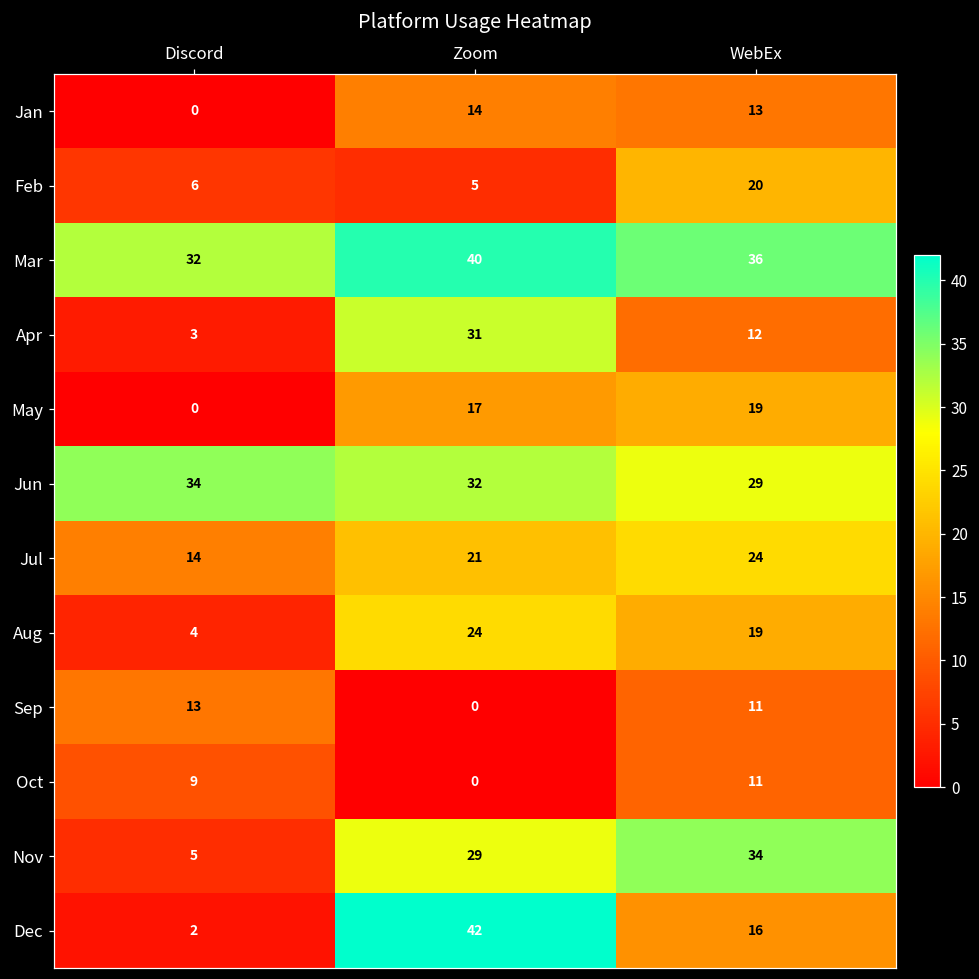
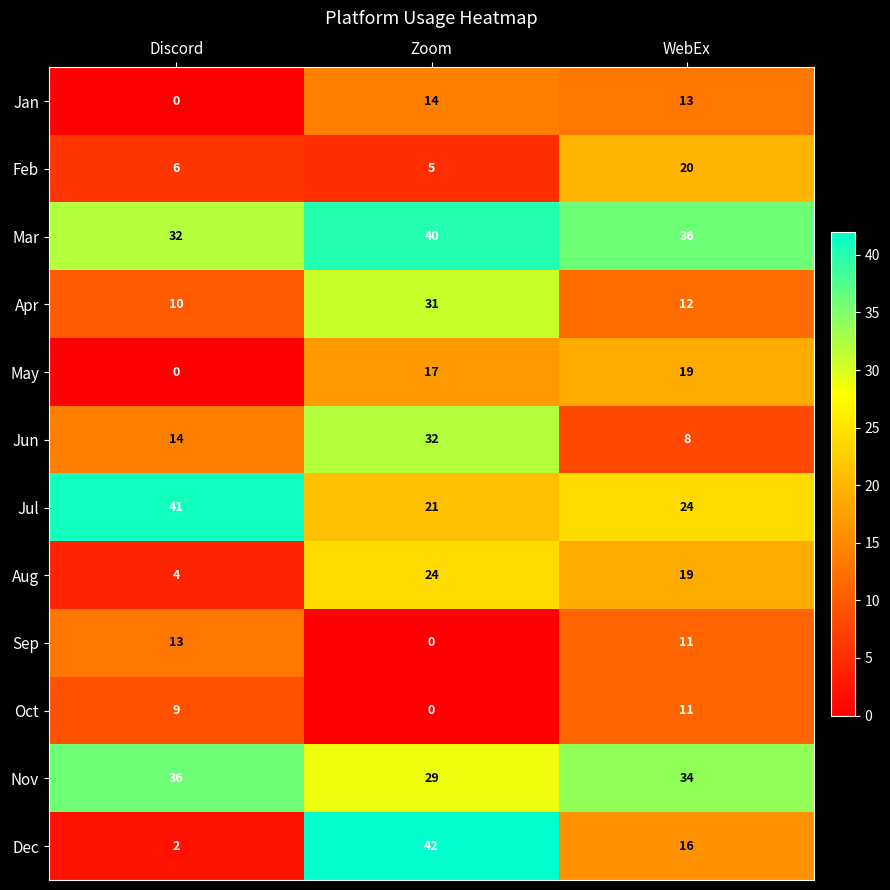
  {
    "Jan": {
      "Discord": 0,
      "Zoom": 14,
      "WebEx": 13
    },
    "Feb": {
      "Discord": 6,
      "Zoom": 5,
      "WebEx": 20
    },
    "Mar": {
      "Discord": 32,
      "Zoom": 40,
      "WebEx": 36
    },
    "Apr": {
-     "Discord": 3,
+     "Discord": 10,
      "Zoom": 31,
      "WebEx": 12
    },
    "May": {
      "Discord": 0,
      "Zoom": 17,
      "WebEx": 19
    },
    "Jun": {
-     "Discord": 34,
+     "Discord": 14,
      "Zoom": 32,
-     "WebEx": 29
+     "WebEx": 8
    },
    "Jul": {
-     "Discord": 14,
+     "Discord": 41,
      "Zoom": 21,
      "WebEx": 24
    },
    "Aug": {
      "Discord": 4,
      "Zoom": 24,
      "WebEx": 19
    },
    "Sep": {
      "Discord": 13,
      "Zoom": 0,
      "WebEx": 11
    },
    "Oct": {
      "Discord": 9,
      "Zoom": 0,
      "WebEx": 11
    },
    "Nov": {
-     "Discord": 5,
+     "Discord": 36,
      "Zoom": 29,
      "WebEx": 34
    },
    "Dec": {
      "Discord": 2,
      "Zoom": 42,
      "WebEx": 16
    }
  }
